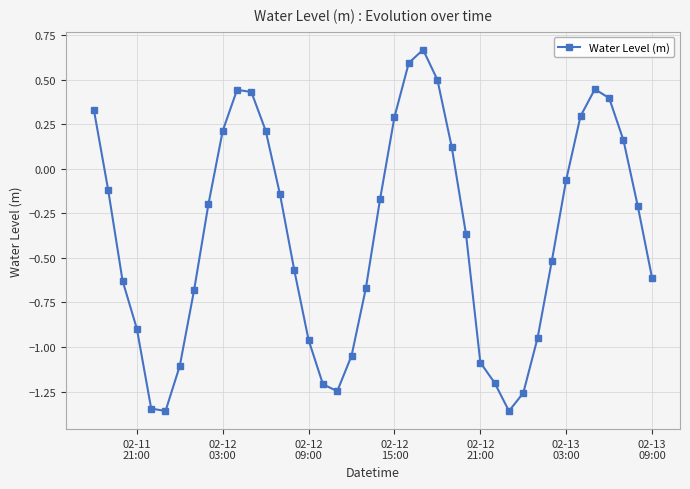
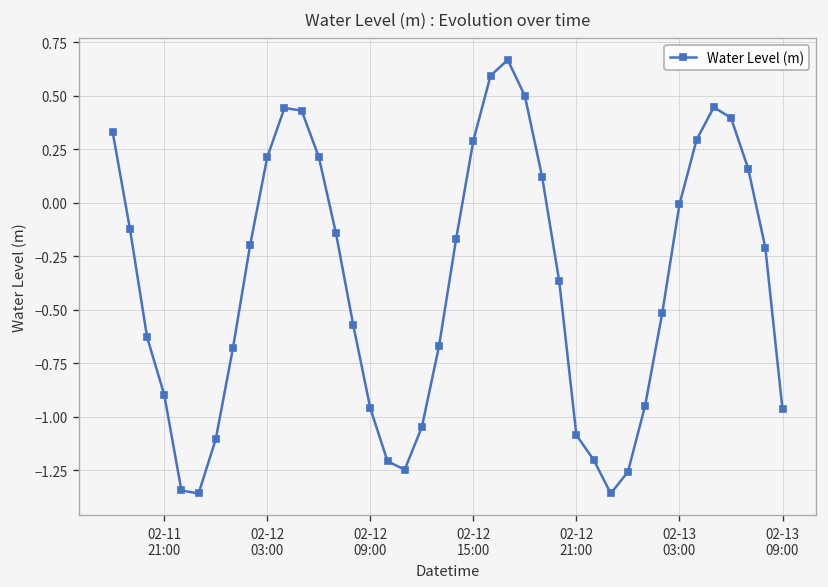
  {
    "02-11 21:00": -0.90,
    "02-12 03:00": 0.21,
    "02-12 09:00": -0.96,
    "02-12 15:00": 0.29,
    "02-12 21:00": -1.09,
-   "02-13 03:00": -0.06,
-   "02-13 09:00": -0.61
+   "02-13 03:00": -0.01,
+   "02-13 09:00": -0.97
  }
